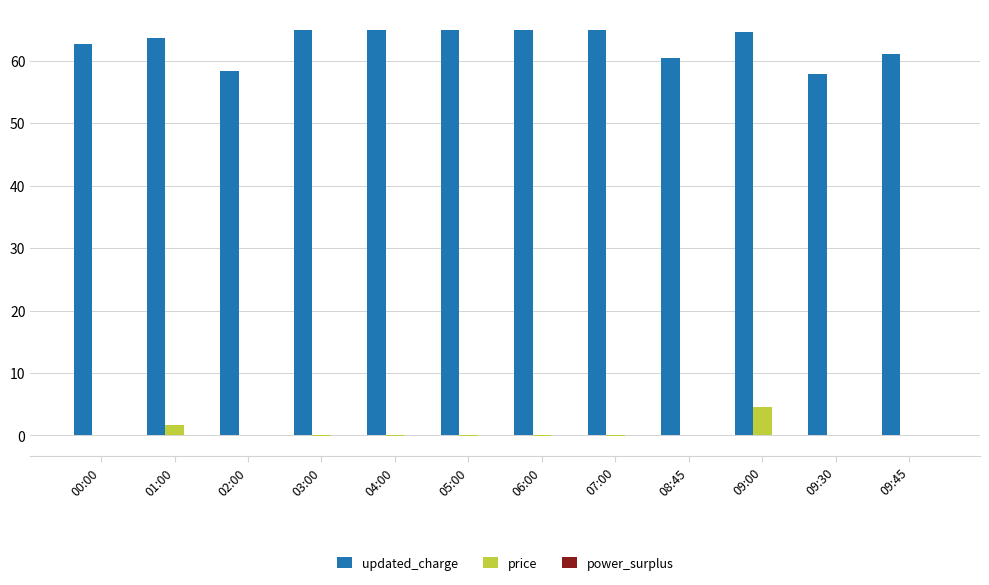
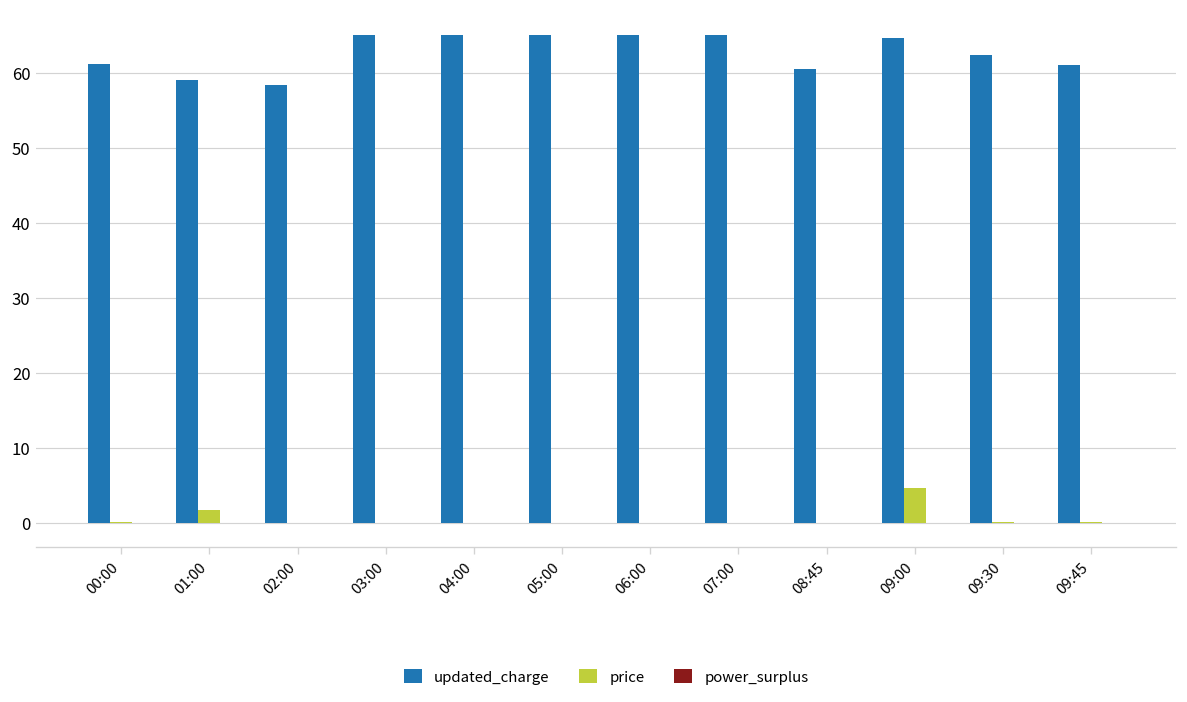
  {
    "updated_charge": {
-     "00:00": 63,
-     "01:00": 64,
+     "00:00": 61,
+     "01:00": 59,
      "02:00": 58,
      "03:00": 65,
      "04:00": 65,
      "05:00": 65,
      "06:00": 65,
      "07:00": 65,
      "08:45": 60,
      "09:00": 65,
-     "09:30": 58,
+     "09:30": 62,
      "09:45": 61
    },
    "price": {
      "01:00": 2,
      "02:00": 0,
      "08:45": 0,
      "09:00": 5
    },
    "power_surplus": {
      "00:00": 0,
      "01:00": 0,
      "02:00": 0,
      "03:00": 0,
      "04:00": 0,
      "05:00": 0,
      "06:00": 0,
      "07:00": 0,
      "08:45": 0,
      "09:00": 0,
      "09:30": 0,
      "09:45": 0
    }
  }
